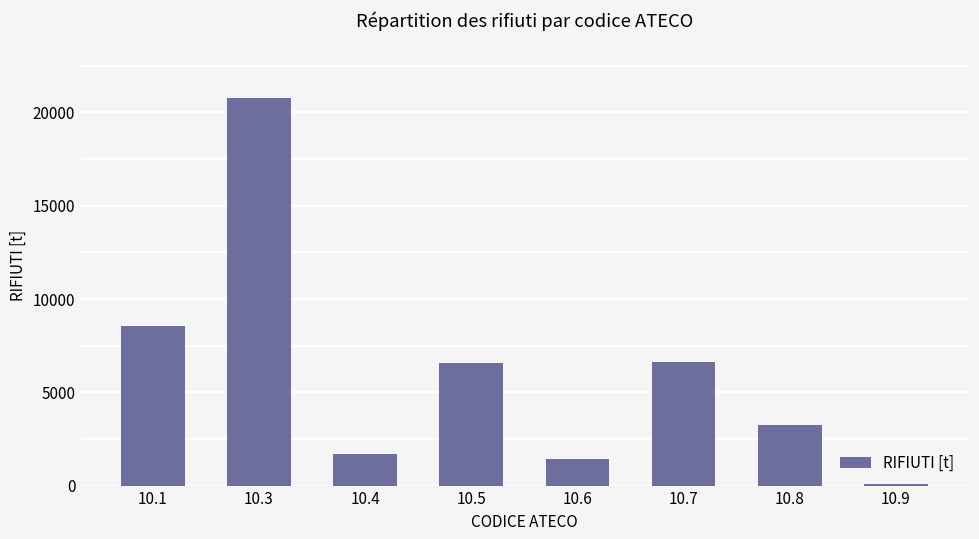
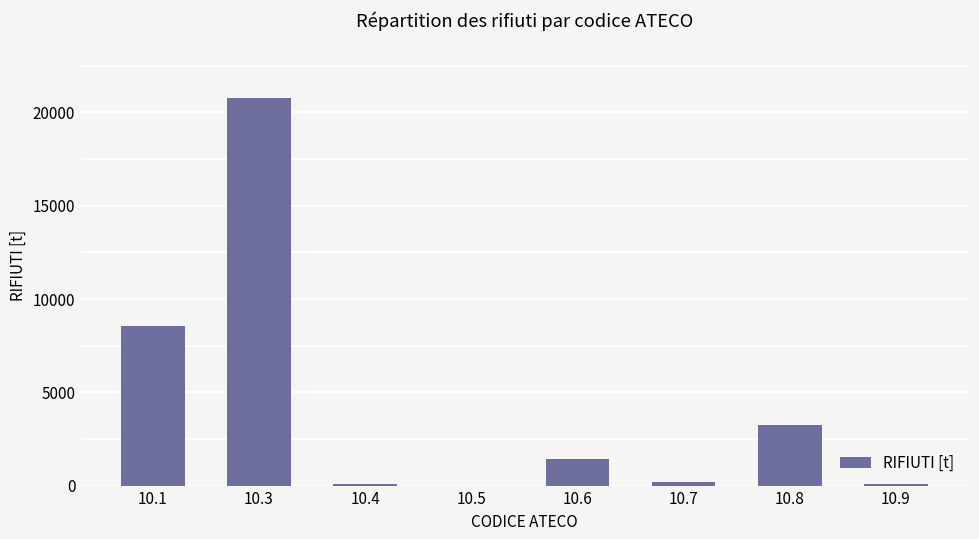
  {
    "10.1": 8600,
    "10.3": 20800,
-   "10.4": 1700,
-   "10.5": 6600,
+   "10.4": 100,
+   "10.5": 0,
    "10.6": 1400,
-   "10.7": 6600,
+   "10.7": 200,
    "10.8": 3300
  }
